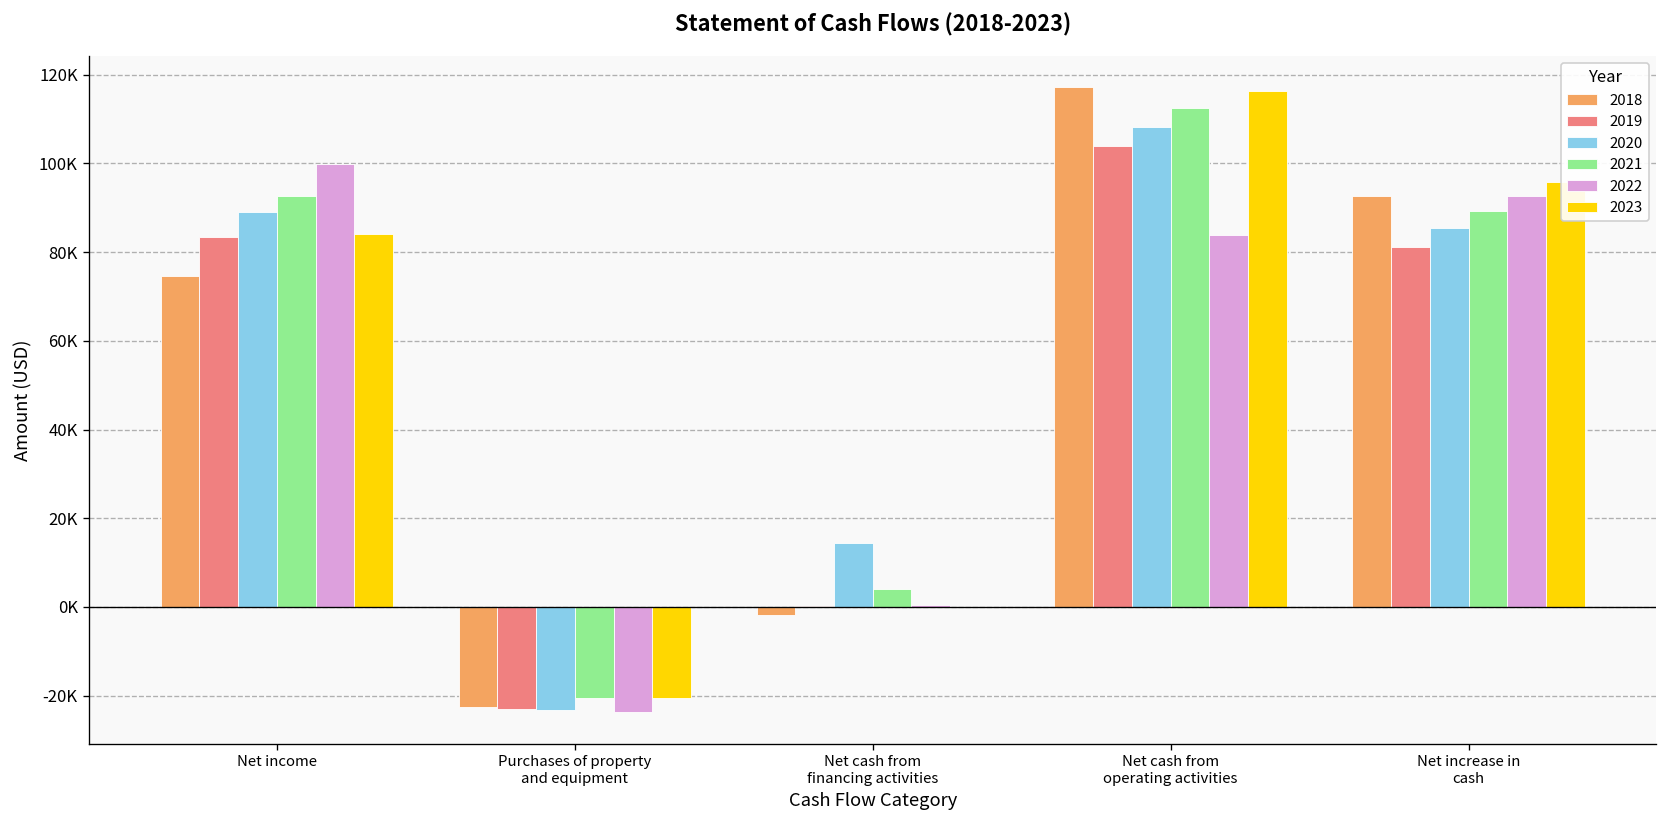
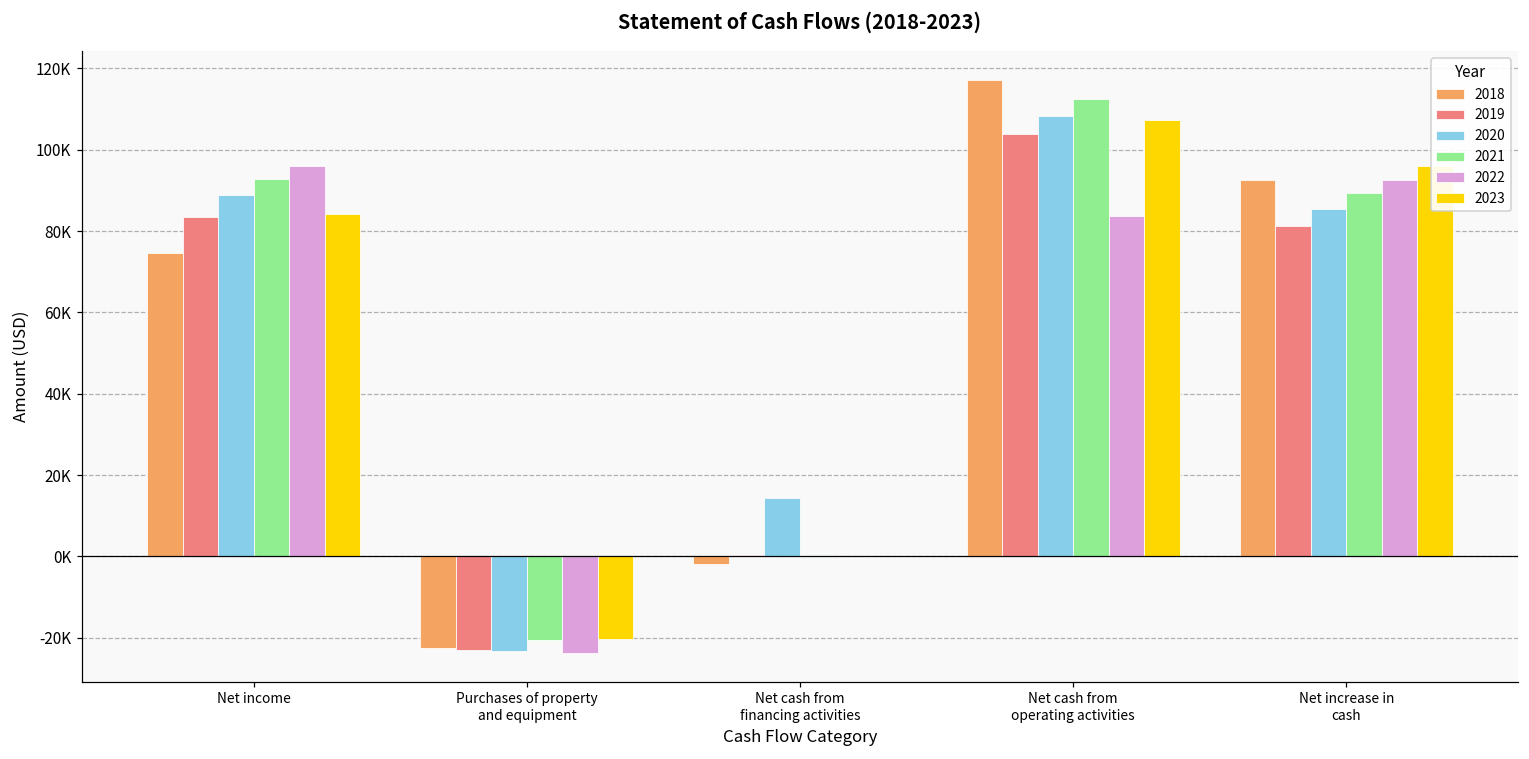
  {
    "2020": {
      "Net income": 89000,
      "Purchases of property and equipment": -23000,
      "Net cash from financing activities": 14000,
      "Net cash from operating activities": 108000,
      "Net increase in cash": 85000
    },
    "2021": {
      "Net income": 93000,
      "Purchases of property and equipment": -21000,
-     "Net cash from financing activities": 4000,
+     "Net cash from financing activities": 0,
      "Net cash from operating activities": 112000,
      "Net increase in cash": 89000
    },
    "2022": {
-     "Net income": 100000,
+     "Net income": 96000,
      "Purchases of property and equipment": -24000,
      "Net cash from operating activities": 84000,
      "Net increase in cash": 93000
    },
    "2023": {
      "Net income": 84000,
      "Purchases of property and equipment": -20000,
      "Net cash from financing activities": 0,
-     "Net cash from operating activities": 116000
+     "Net cash from operating activities": 107000
    }
  }
